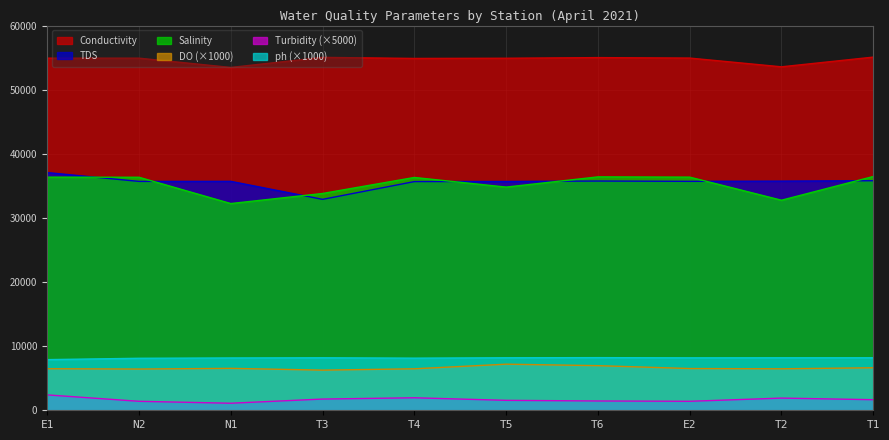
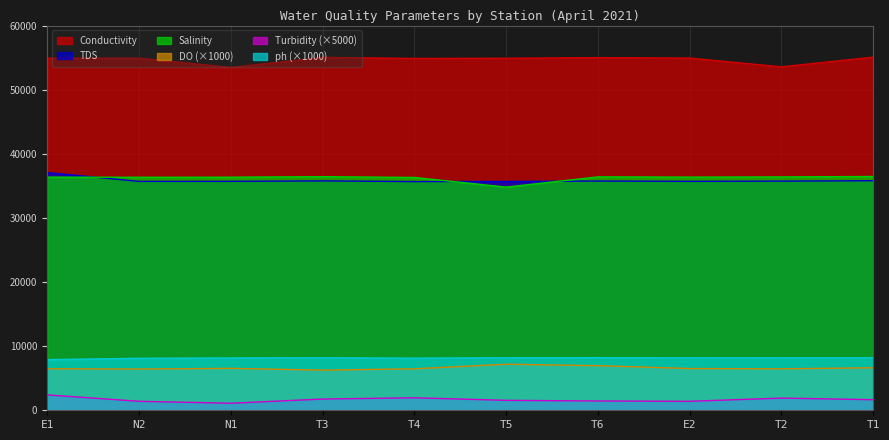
  {
    "Conductivity": {
      "E1": 55000,
      "N1": 53000,
      "T4": 55000,
      "T5": 55000,
      "T6": 55000,
      "E2": 55000,
      "T2": 54000,
      "T1": 55000
    },
    "TDS": {
      "E1": 37000,
      "N2": 36000,
      "N1": 36000,
-     "T3": 33000,
+     "T3": 36000,
      "T4": 36000,
      "T5": 36000,
      "T6": 36000,
      "E2": 36000,
      "T2": 36000,
      "T1": 36000
    },
    "Salinity": {
      "E1": 36000,
      "N2": 36000,
-     "N1": 32000,
-     "T3": 34000,
+     "N1": 36000,
+     "T3": 36000,
      "T4": 36000,
      "T5": 35000,
      "T6": 36000,
      "E2": 36000,
-     "T2": 33000,
+     "T2": 36000,
      "T1": 36000
    }
  }
